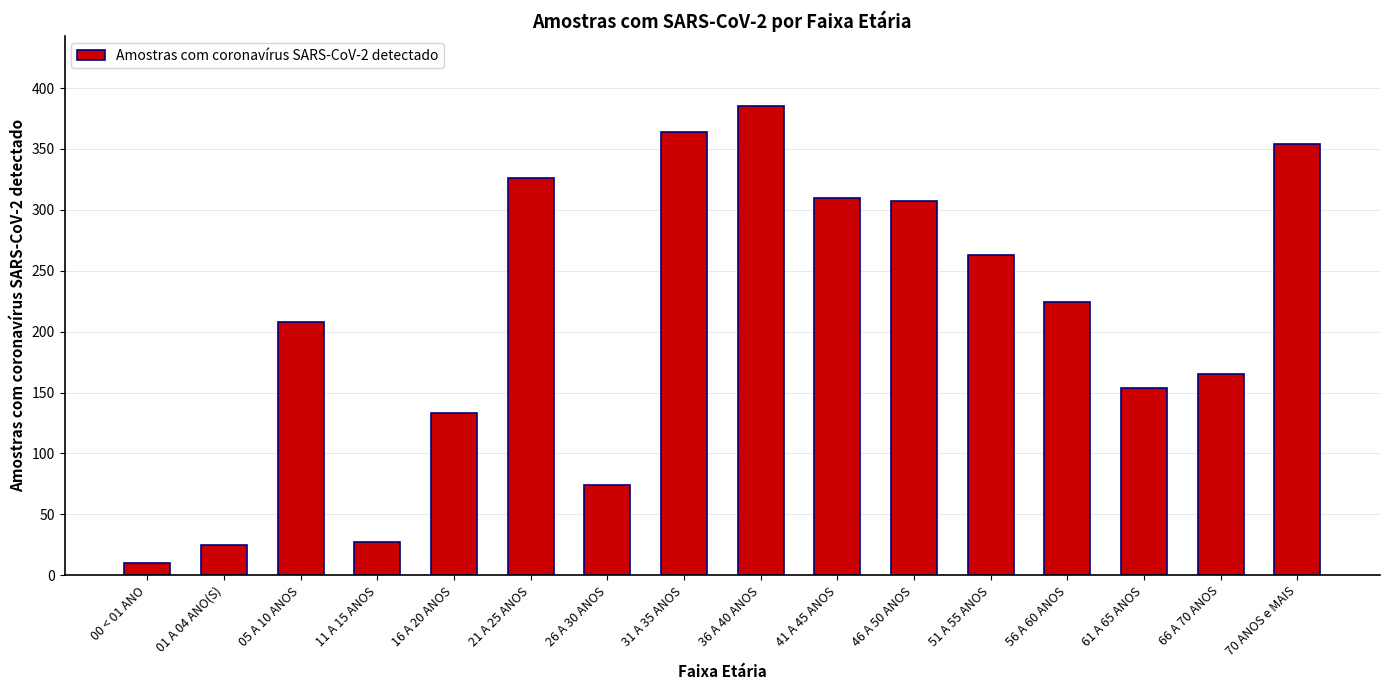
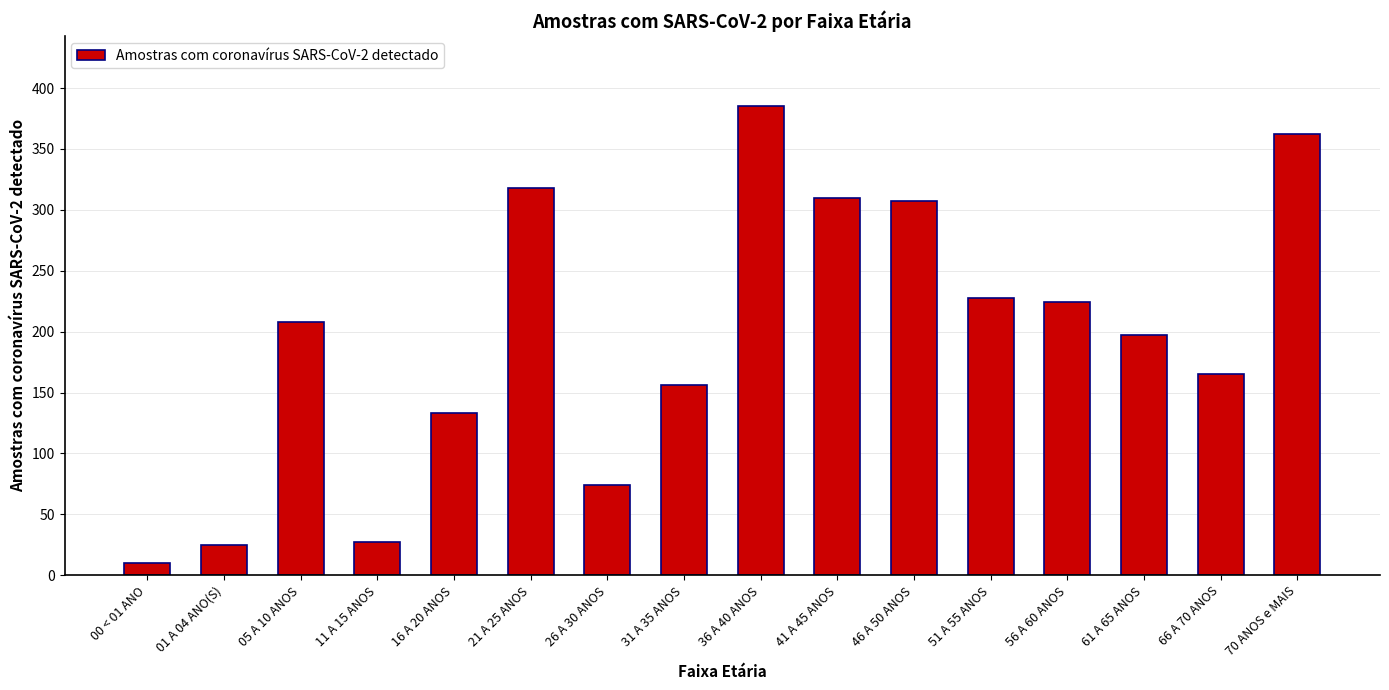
  {
    "00 < 01 ANO": 10,
    "01 A 04 ANO(S)": 25,
    "05 A 10 ANOS": 208,
    "11 A 15 ANOS": 27,
    "16 A 20 ANOS": 133,
-   "21 A 25 ANOS": 326,
+   "21 A 25 ANOS": 318,
    "26 A 30 ANOS": 74,
-   "31 A 35 ANOS": 364,
+   "31 A 35 ANOS": 156,
    "36 A 40 ANOS": 385,
    "41 A 45 ANOS": 310,
    "46 A 50 ANOS": 307,
-   "51 A 55 ANOS": 263,
+   "51 A 55 ANOS": 228,
    "56 A 60 ANOS": 224,
-   "61 A 65 ANOS": 154,
+   "61 A 65 ANOS": 197,
    "66 A 70 ANOS": 165,
-   "70 ANOS e MAIS": 354
+   "70 ANOS e MAIS": 362
  }
